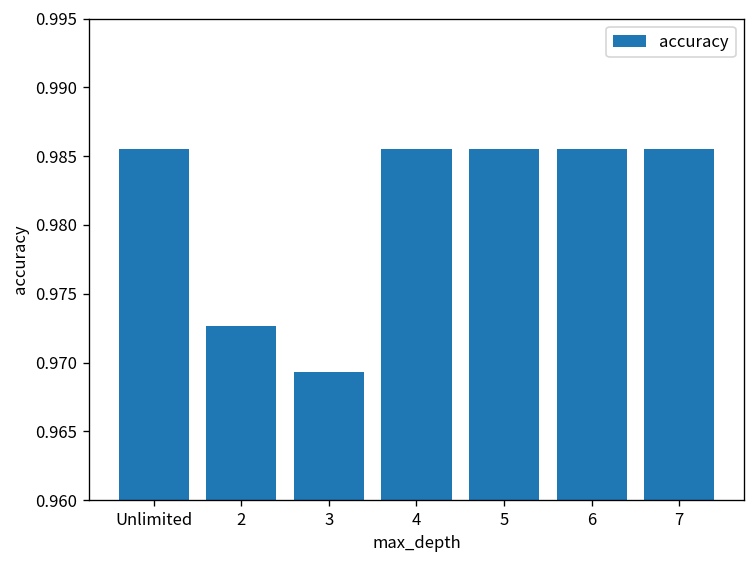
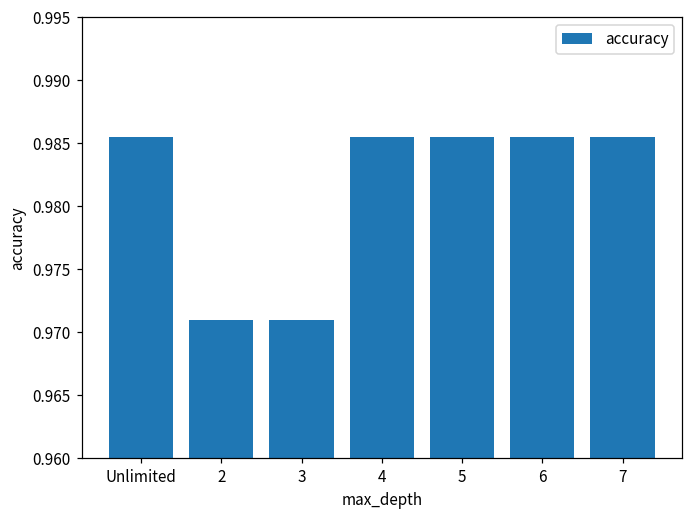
  {
    "Unlimited": 0.9855,
-   "2": 0.9726,
-   "3": 0.9693,
+   "2": 0.9710,
+   "3": 0.9710,
    "4": 0.9855,
    "5": 0.9855,
    "6": 0.9855,
    "7": 0.9855
  }
